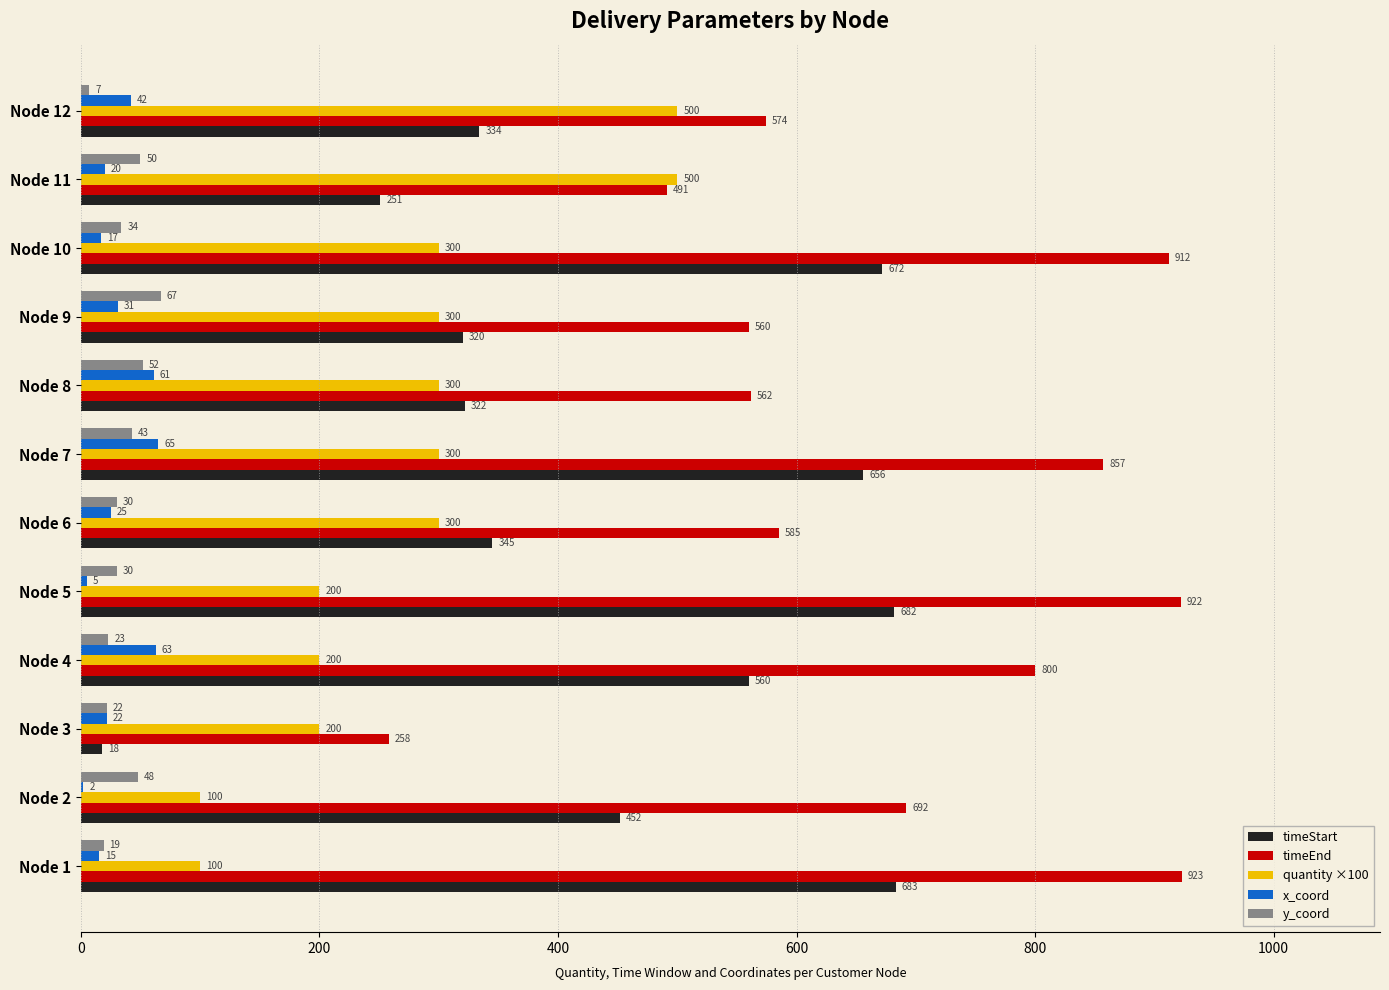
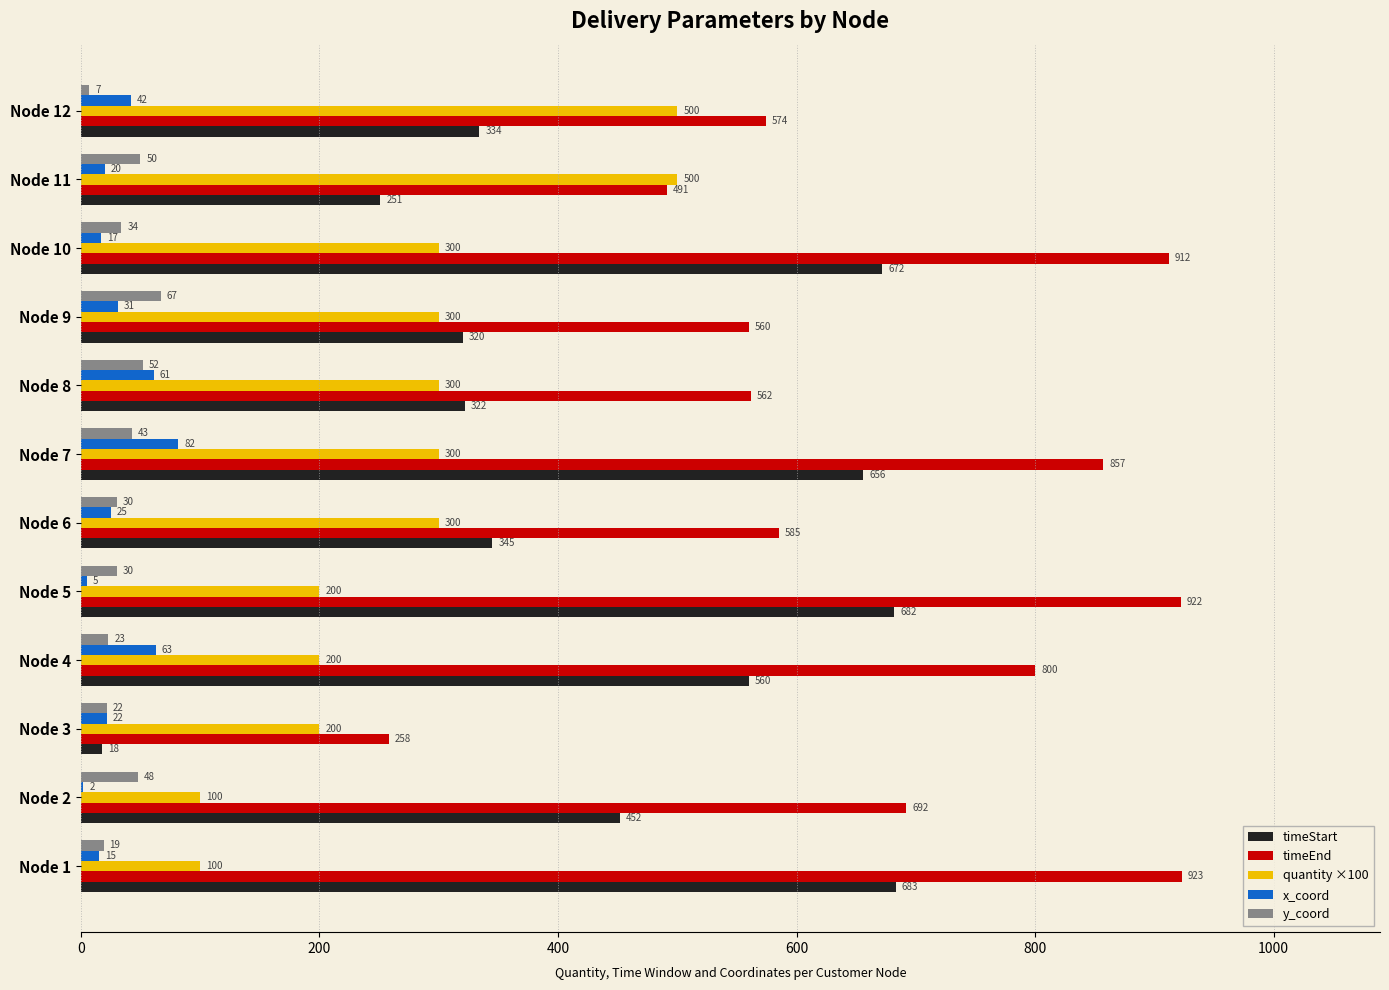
  {
    "timeStart": {
      "Node 12": 334,
      "Node 11": 251,
      "Node 10": 672,
      "Node 9": 320,
      "Node 8": 322,
      "Node 7": 656,
      "Node 6": 345,
      "Node 5": 682,
      "Node 4": 560,
      "Node 3": 18,
      "Node 2": 452,
      "Node 1": 683
    },
    "timeEnd": {
      "Node 12": 574,
      "Node 11": 491,
      "Node 10": 912,
      "Node 9": 560,
      "Node 8": 562,
      "Node 7": 857,
      "Node 6": 585,
      "Node 5": 922,
      "Node 4": 800,
      "Node 3": 258,
      "Node 2": 692,
      "Node 1": 923
    },
    "quantity ×100": {
      "Node 12": 500,
      "Node 11": 500,
      "Node 10": 300,
      "Node 9": 300,
      "Node 8": 300,
      "Node 7": 300,
      "Node 6": 300,
      "Node 5": 200,
      "Node 4": 200,
      "Node 3": 200,
      "Node 2": 100,
      "Node 1": 100
    },
    "x_coord": {
      "Node 12": 42,
      "Node 11": 20,
      "Node 10": 17,
      "Node 9": 31,
      "Node 8": 61,
-     "Node 7": 65,
+     "Node 7": 82,
      "Node 6": 25,
      "Node 5": 5,
      "Node 4": 63,
      "Node 3": 22,
      "Node 2": 2,
      "Node 1": 15
    },
    "y_coord": {
      "Node 12": 7,
      "Node 11": 50,
      "Node 10": 34,
      "Node 9": 67,
      "Node 8": 52,
      "Node 7": 43,
      "Node 6": 30,
      "Node 5": 30,
      "Node 4": 23,
      "Node 3": 22,
      "Node 2": 48,
      "Node 1": 19
    }
  }
